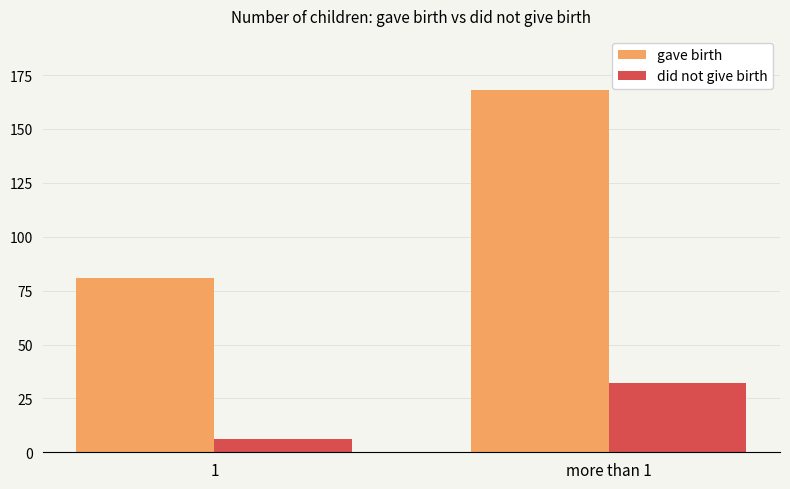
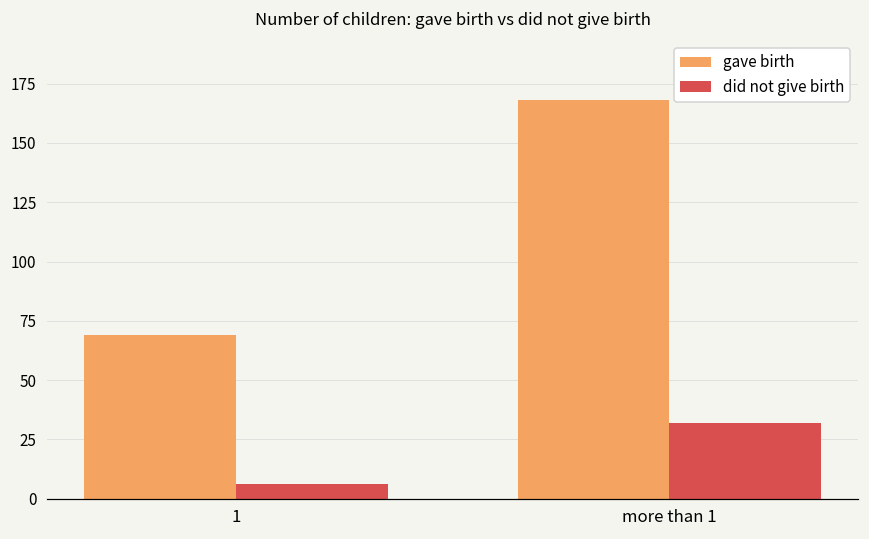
  {
    "gave birth": {
-     "1": 81,
+     "1": 69,
      "more than 1": 168
    },
    "did not give birth": {
      "1": 6,
      "more than 1": 32
    }
  }
